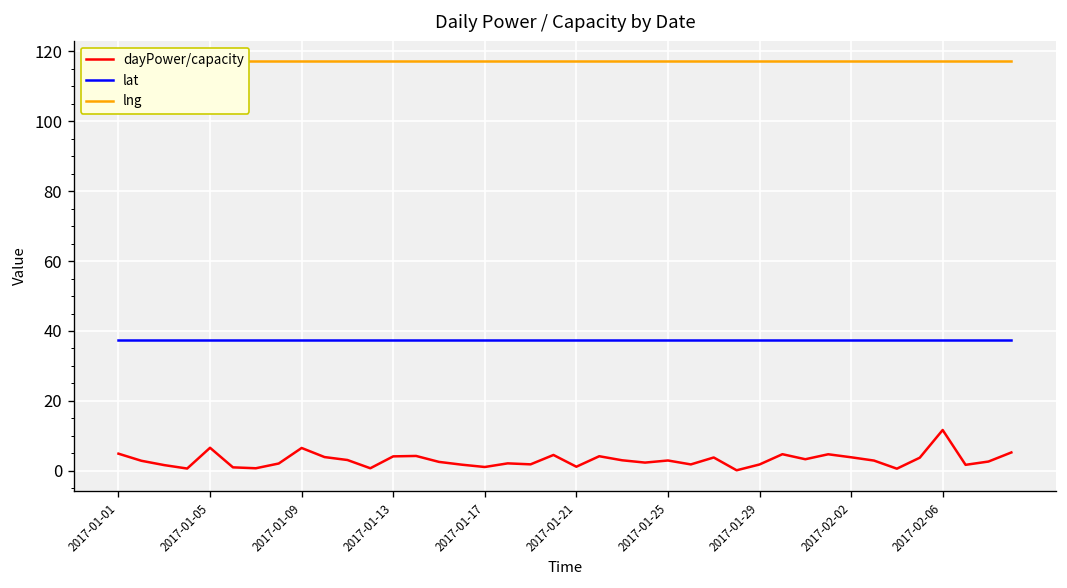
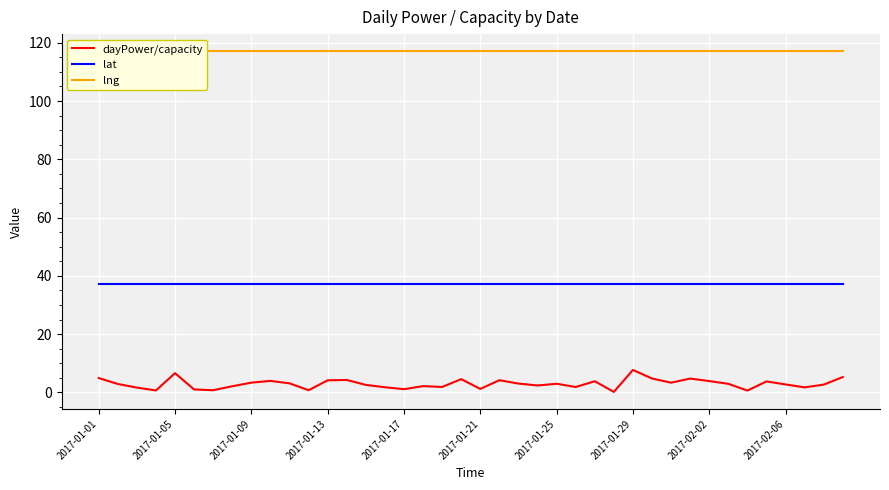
  {
    "dayPower/capacity": {
      "2017-01-01": 5,
      "2017-01-05": 7,
-     "2017-01-09": 7,
+     "2017-01-09": 3,
      "2017-01-13": 4,
      "2017-01-17": 1,
      "2017-01-21": 1,
      "2017-01-25": 3,
-     "2017-01-29": 2,
+     "2017-01-29": 8,
      "2017-02-02": 4,
-     "2017-02-06": 12
+     "2017-02-06": 3
    },
    "lat": {
      "2017-01-01": 37,
      "2017-01-05": 37,
      "2017-01-09": 37,
      "2017-01-13": 37,
      "2017-01-17": 37,
      "2017-01-21": 37,
      "2017-01-25": 37,
      "2017-01-29": 37,
      "2017-02-02": 37,
      "2017-02-06": 37
    },
    "lng": {
      "2017-01-09": 117,
      "2017-01-13": 117,
      "2017-01-17": 117,
      "2017-01-21": 117,
      "2017-01-25": 117,
      "2017-01-29": 117,
      "2017-02-02": 117,
      "2017-02-06": 117
    }
  }
